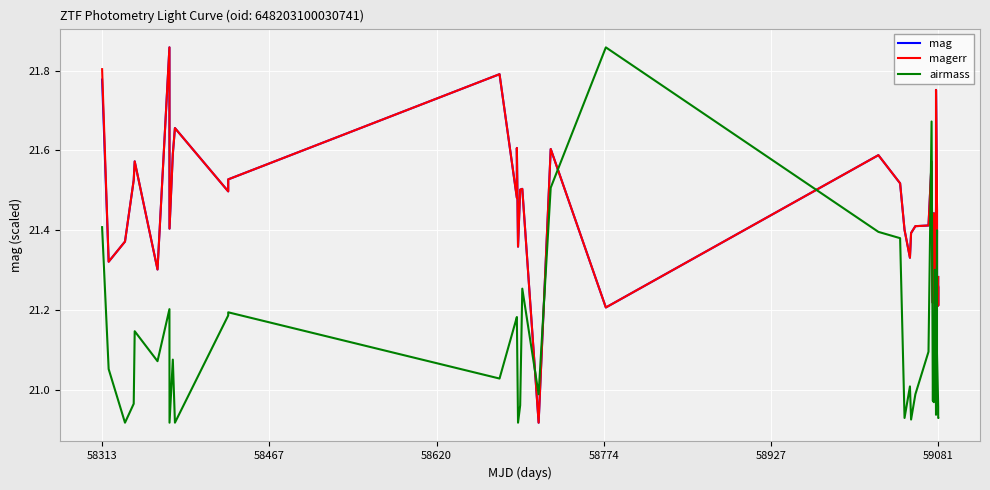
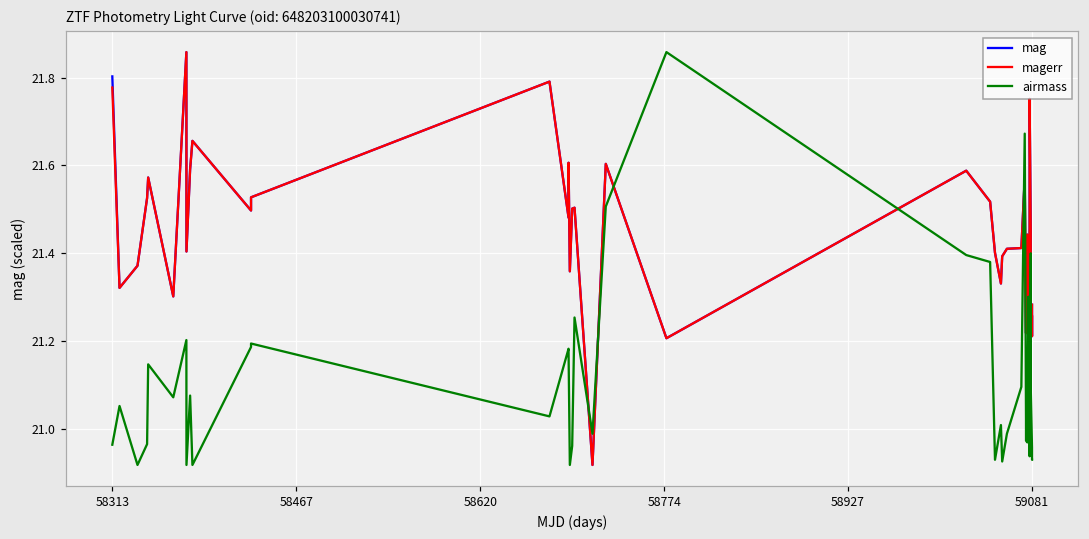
  {
    "mag": {
-     "58313": 21.78
+     "58313": 21.80
    },
    "magerr": {
-     "58313": 21.80
+     "58313": 21.78
    },
    "airmass": {
-     "58313": 21.41,
+     "58313": 20.96,
      "59081": 20.93
    }
  }
